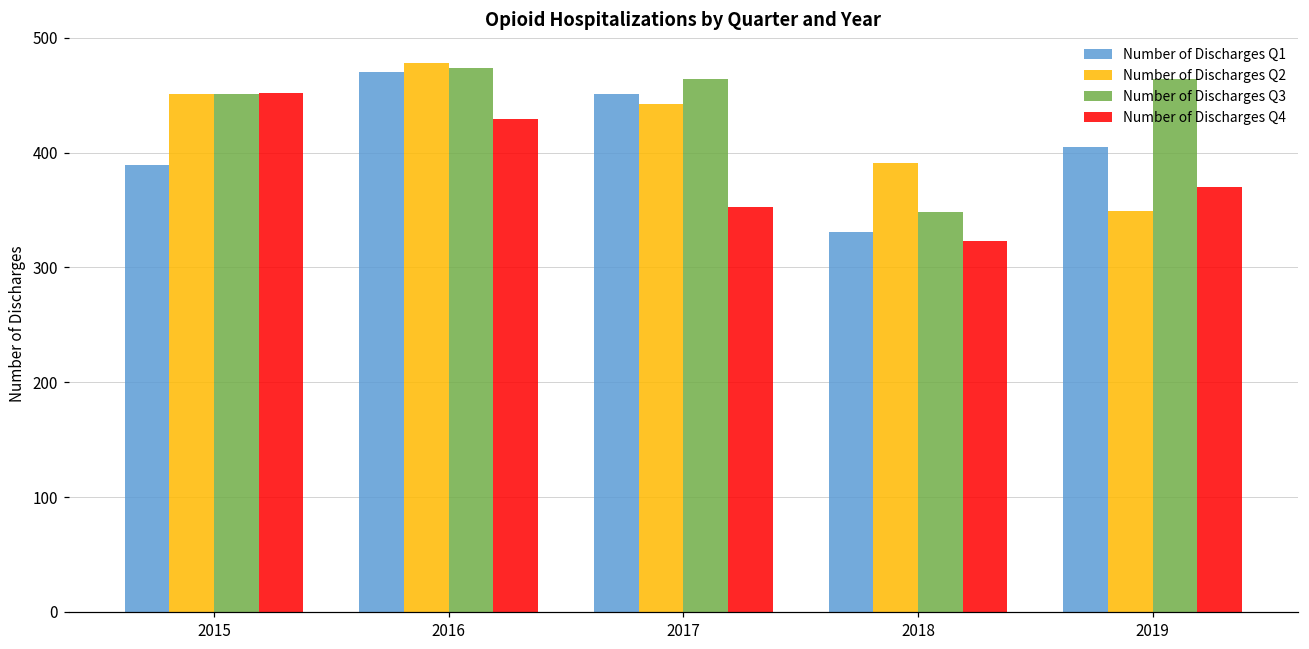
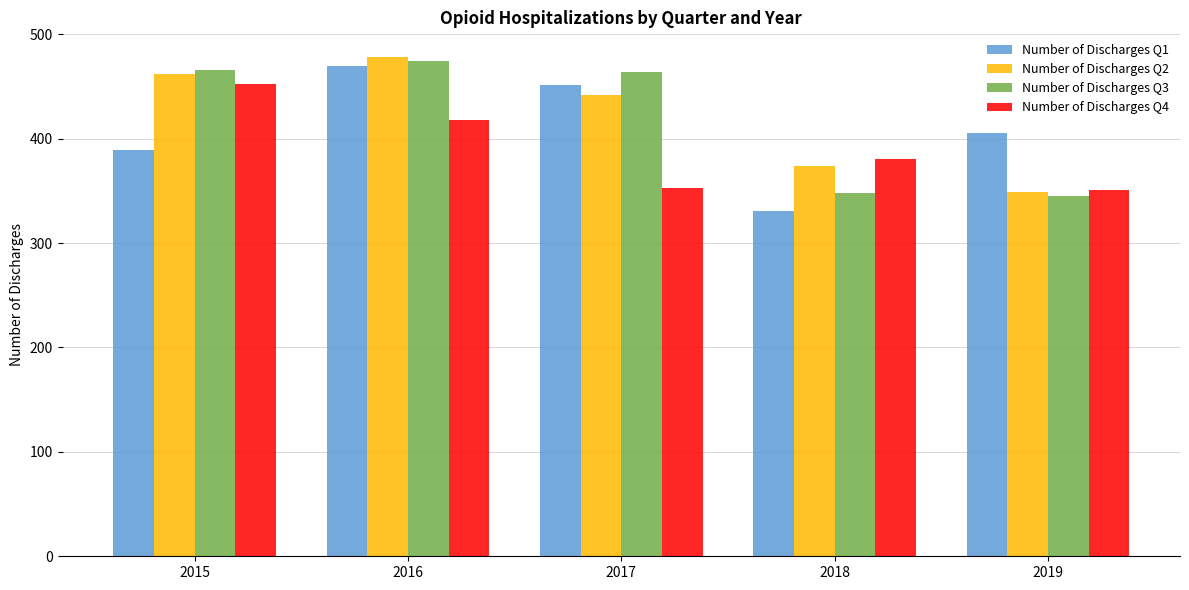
  {
    "Number of Discharges Q1": {
      "2015": 389,
      "2016": 470,
      "2017": 451,
      "2018": 331,
      "2019": 405
    },
    "Number of Discharges Q2": {
-     "2015": 451,
+     "2015": 462,
      "2016": 478,
      "2017": 442,
-     "2018": 391,
+     "2018": 374,
      "2019": 349
    },
    "Number of Discharges Q3": {
-     "2015": 451,
+     "2015": 466,
      "2016": 474,
      "2017": 464,
      "2018": 348,
-     "2019": 464
+     "2019": 345
    },
    "Number of Discharges Q4": {
      "2015": 452,
-     "2016": 429,
+     "2016": 418,
      "2017": 353,
-     "2018": 323,
-     "2019": 370
+     "2018": 381,
+     "2019": 351
    }
  }
